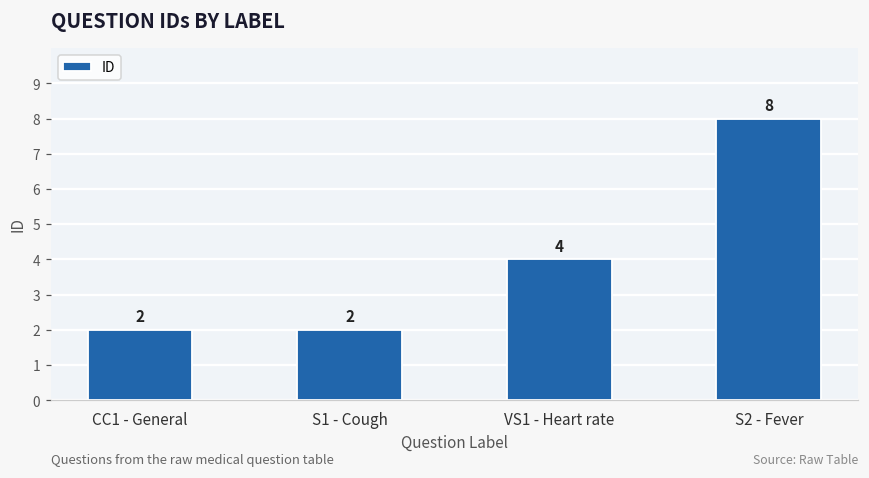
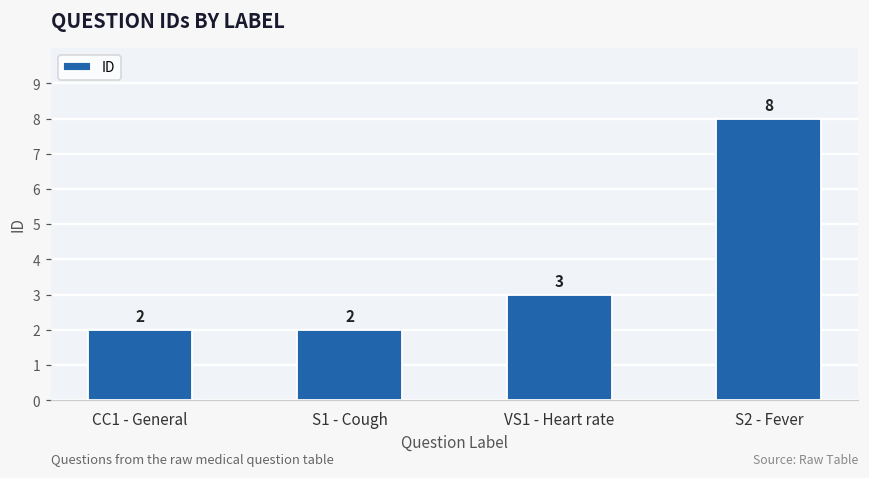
  {
    "CC1 - General": 2,
    "S1 - Cough": 2,
-   "VS1 - Heart rate": 4,
+   "VS1 - Heart rate": 3,
    "S2 - Fever": 8
  }
